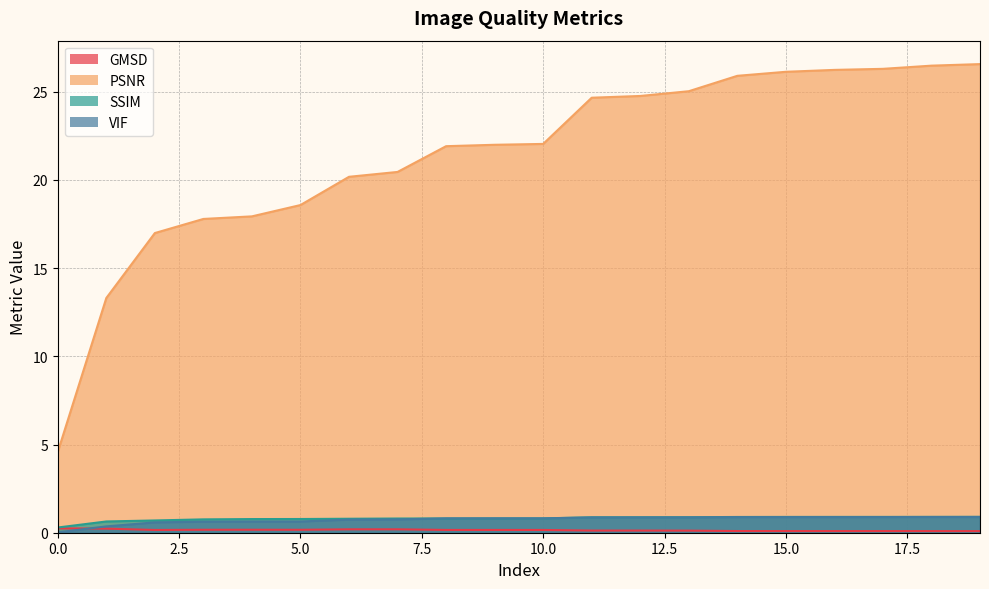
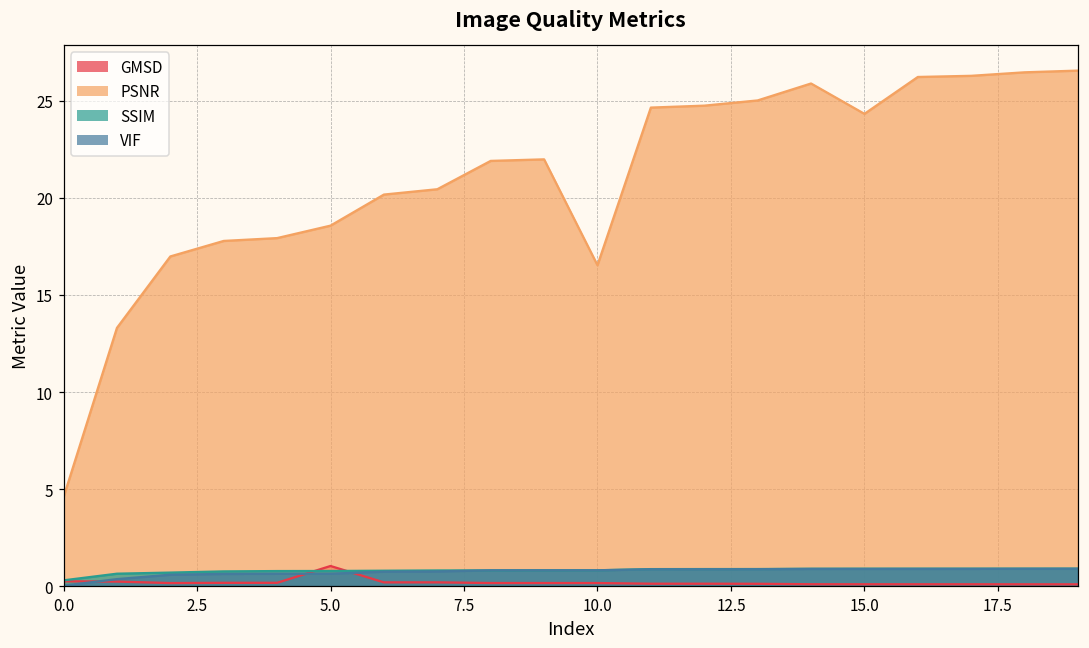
  {
    "GMSD": {
-     "5.0": 0.2,
+     "5.0": 1.0,
      "10.0": 0.2,
      "15.0": 0.1
    },
    "PSNR": {
      "0.0": 4.6,
      "5.0": 18.6,
-     "10.0": 22.0,
-     "15.0": 26.1
+     "10.0": 16.5,
+     "15.0": 24.3
    }
  }
